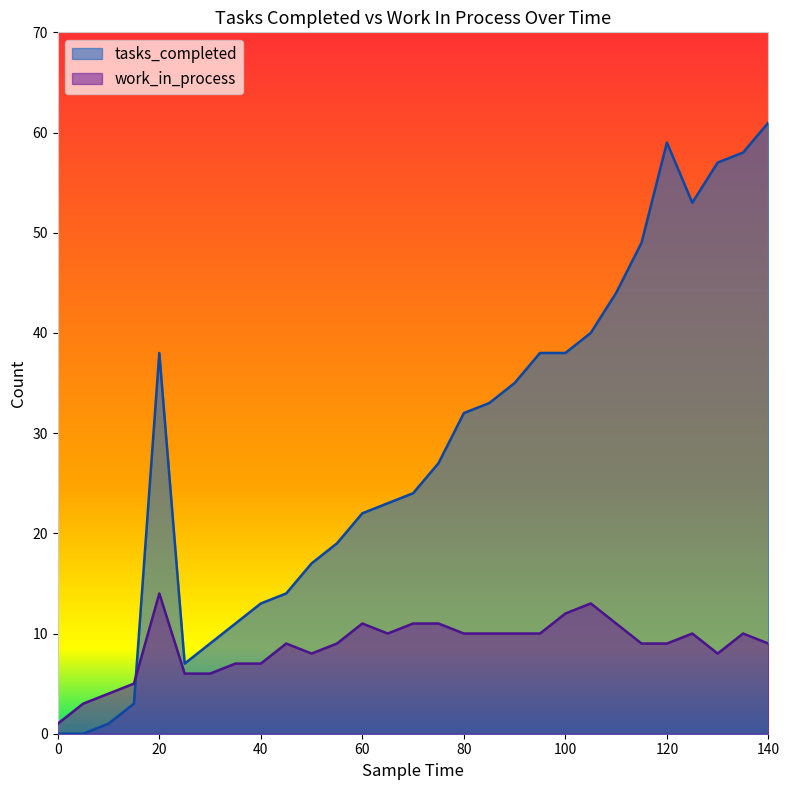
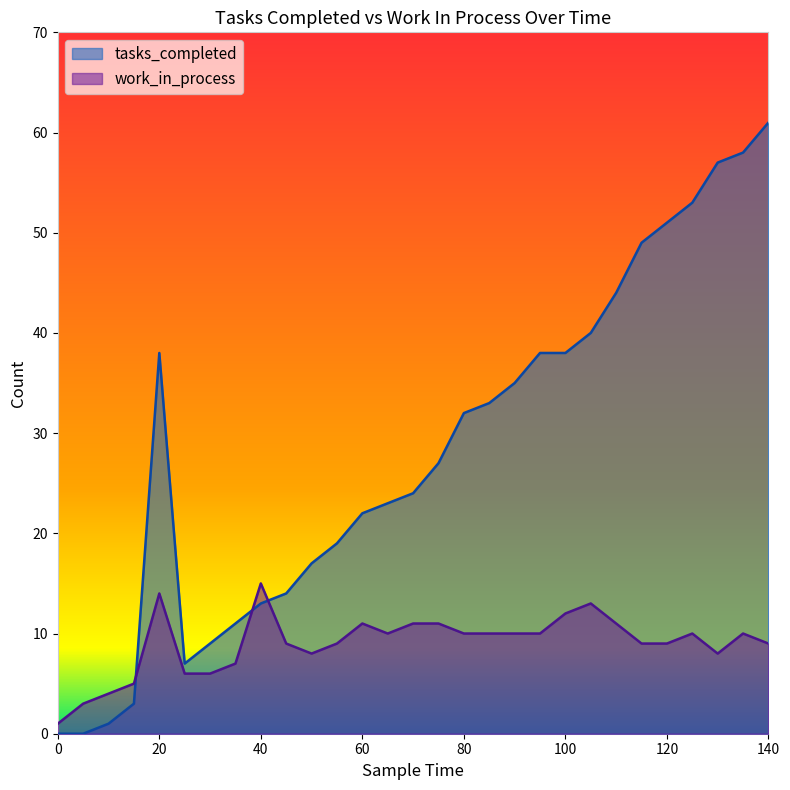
  {
    "tasks_completed": {
      "0": 0,
      "20": 38,
      "40": 13,
      "60": 22,
      "80": 32,
      "100": 38,
-     "120": 59,
+     "120": 51,
      "140": 61
    },
    "work_in_process": {
      "0": 1,
      "20": 14,
-     "40": 7,
+     "40": 15,
      "60": 11,
      "80": 10,
      "100": 12,
      "120": 9,
      "140": 9
    }
  }
